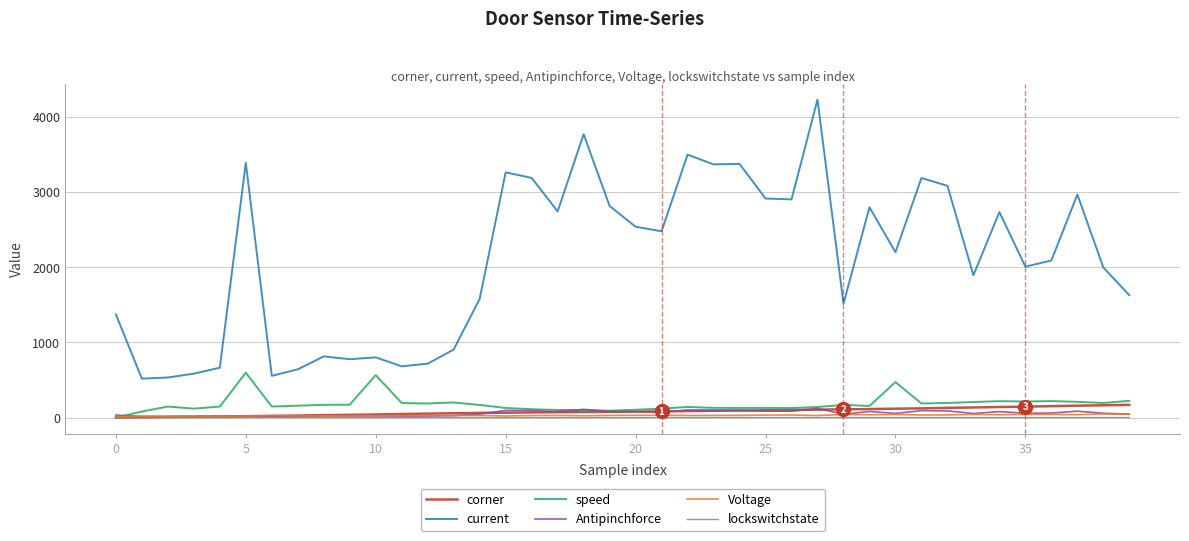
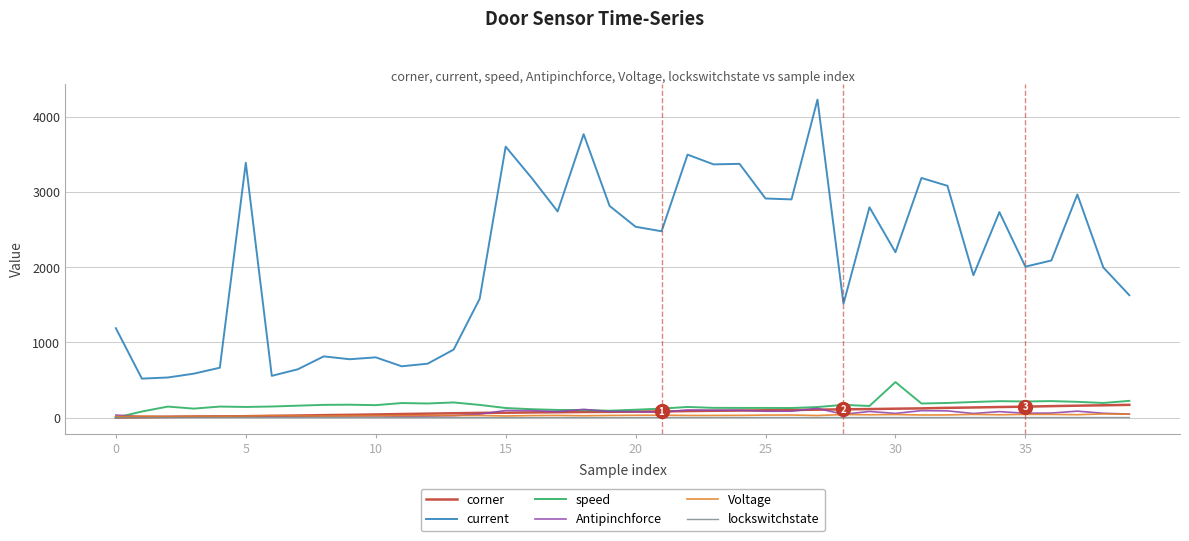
  {
    "current": {
-     "0": 1400,
+     "0": 1200,
      "5": 3400,
      "10": 800,
-     "15": 3300,
+     "15": 3600,
      "20": 2500,
      "25": 2900,
      "30": 2200,
      "35": 2000
    },
    "speed": {
-     "5": 600,
-     "10": 600,
+     "5": 100,
+     "10": 200,
      "30": 500
    },
    "lockswitchstate": {
      "30": 0,
      "35": 0
    }
  }
